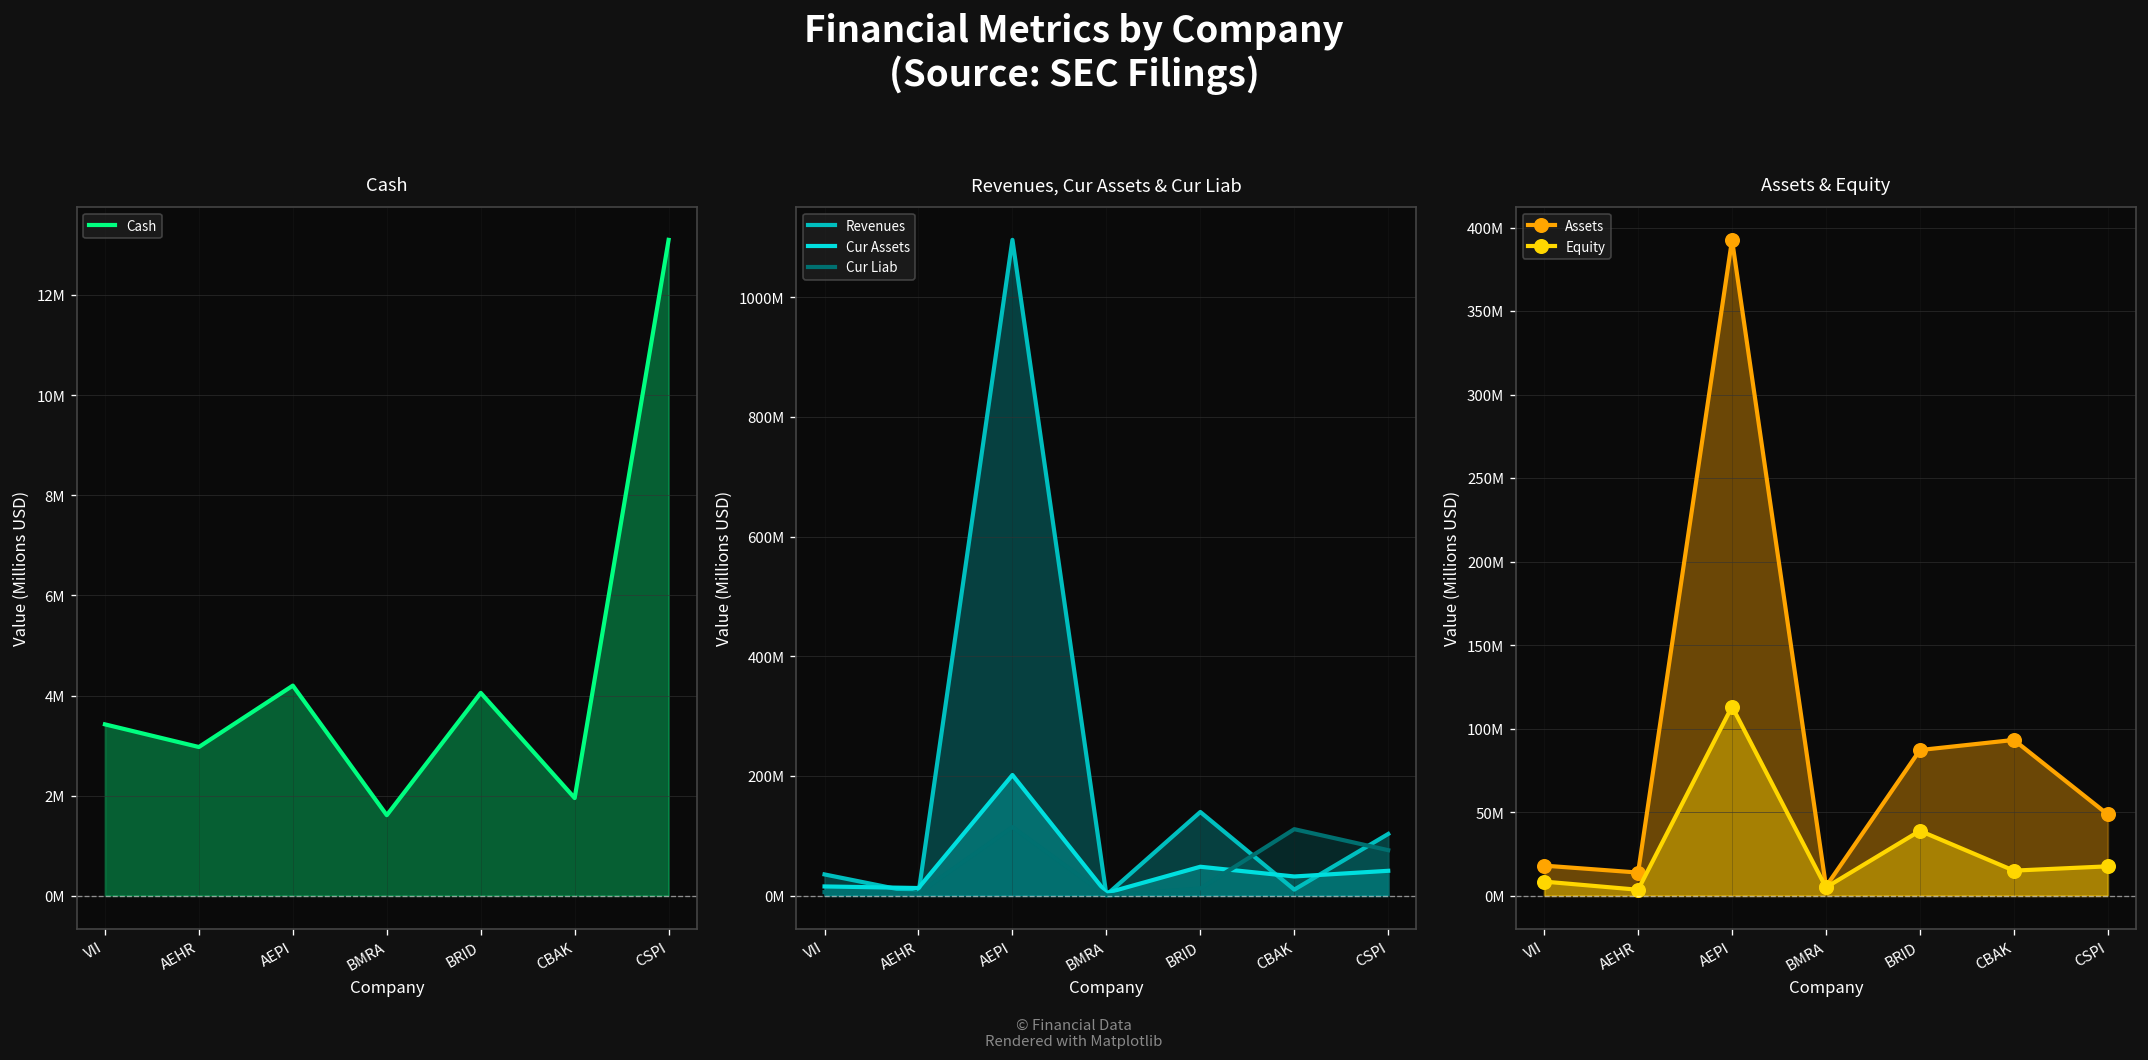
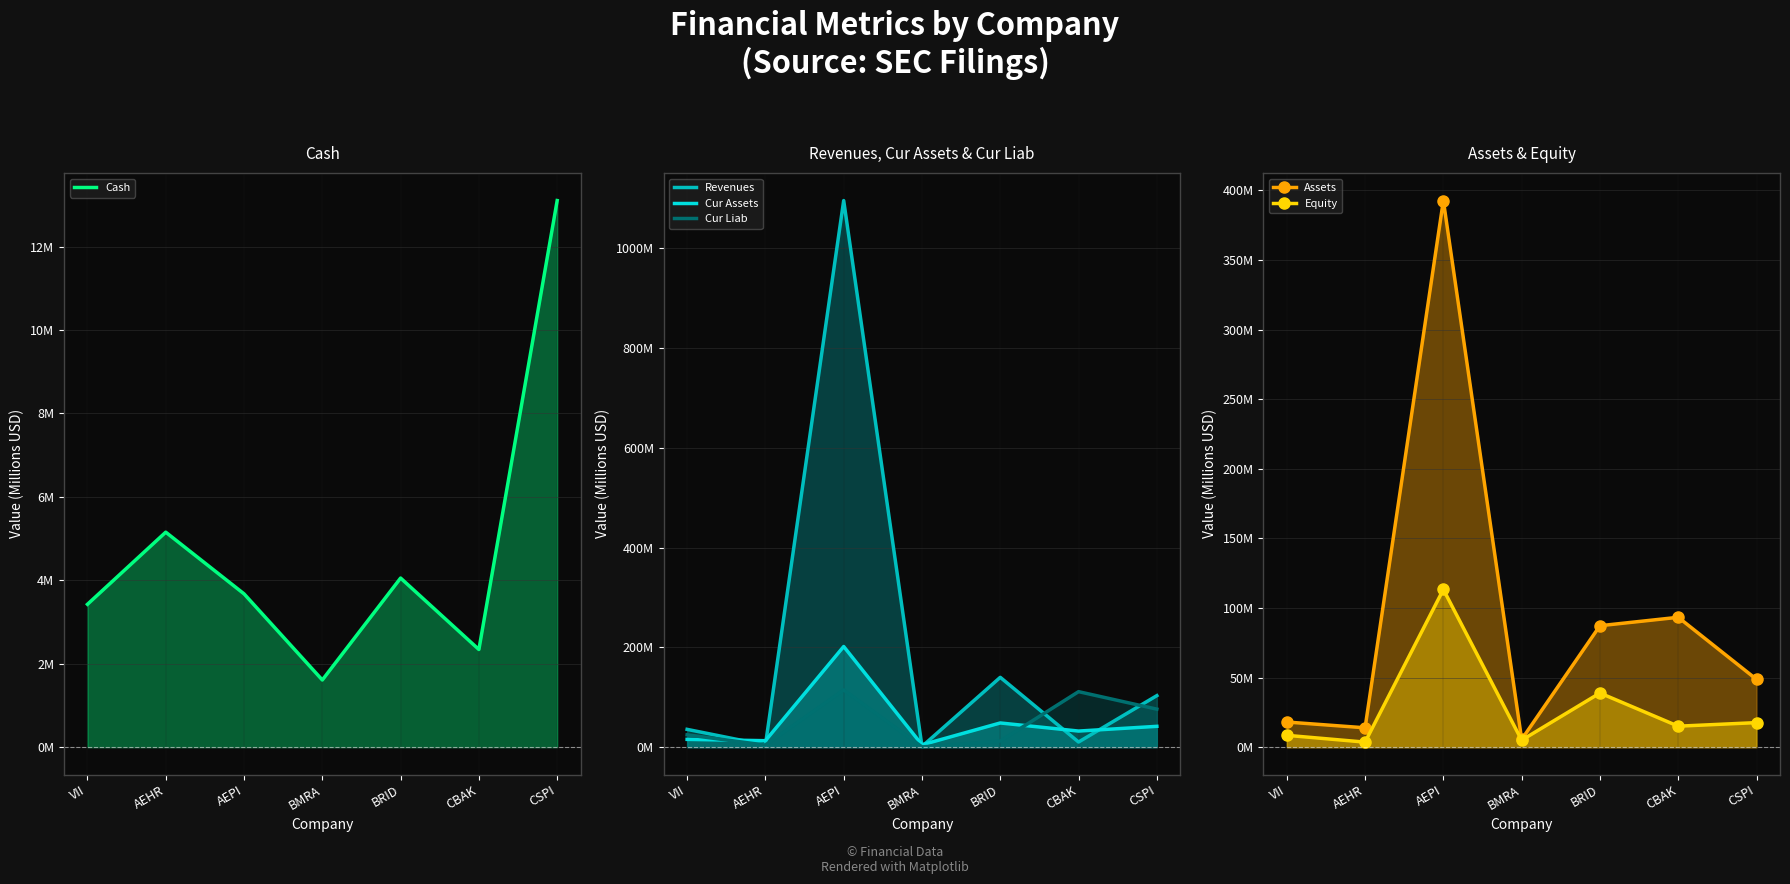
  {
    "Cash": {
      "VII": 3400000,
-     "AEHR": 3000000,
-     "AEPI": 4200000,
+     "AEHR": 5200000,
+     "AEPI": 3700000,
      "BMRA": 1600000,
      "BRID": 4100000,
-     "CBAK": 2000000,
+     "CBAK": 2300000,
      "CSPI": 13100000
    },
    "Revenues, Cur Assets & Cur Liab": {
      "Cur Liab": {
-       "VII": 10000000,
+       "VII": 20000000,
        "AEPI": 110000000,
        "BRID": 10000000,
        "CBAK": 110000000,
        "CSPI": 80000000
      }
    }
  }
